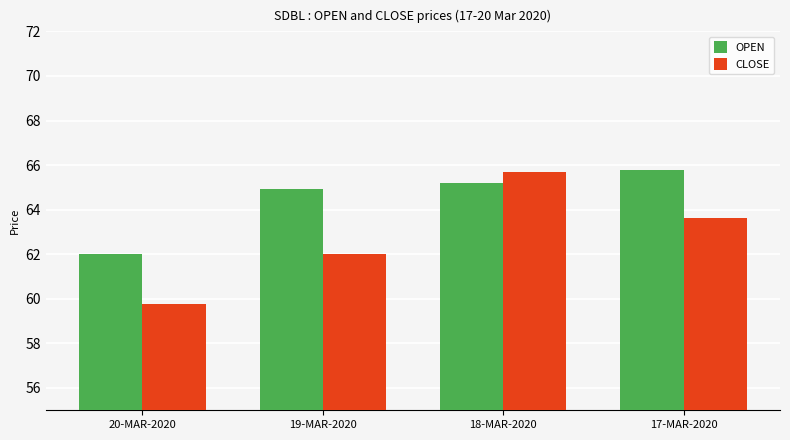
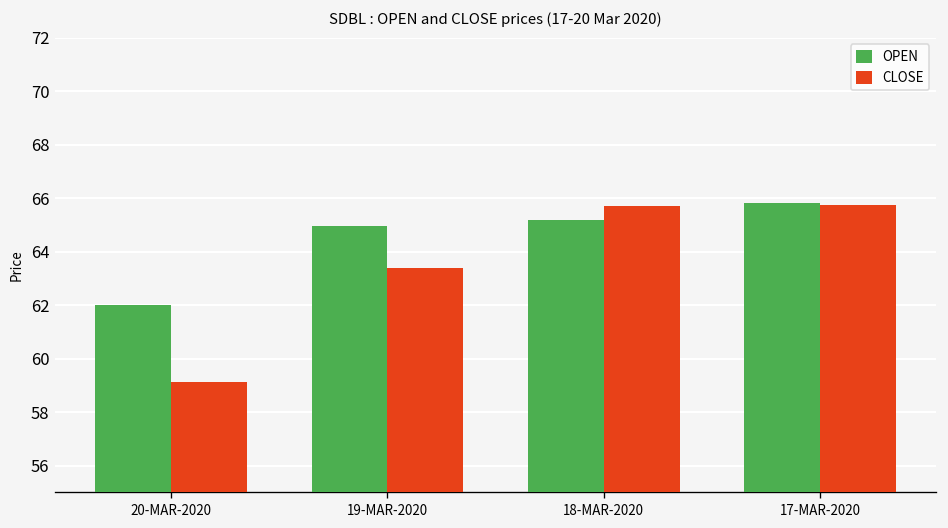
  {
    "OPEN": {
      "20-MAR-2020": 62.0,
      "19-MAR-2020": 65.0,
      "18-MAR-2020": 65.2,
      "17-MAR-2020": 65.8
    },
    "CLOSE": {
-     "20-MAR-2020": 59.8,
-     "19-MAR-2020": 62.0,
+     "20-MAR-2020": 59.1,
+     "19-MAR-2020": 63.4,
      "18-MAR-2020": 65.7,
-     "17-MAR-2020": 63.6
+     "17-MAR-2020": 65.8
    }
  }
